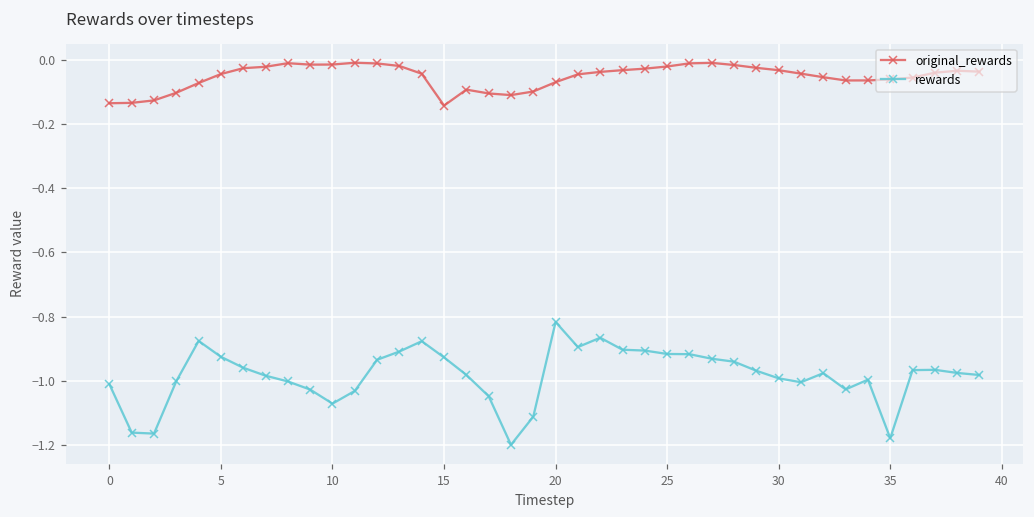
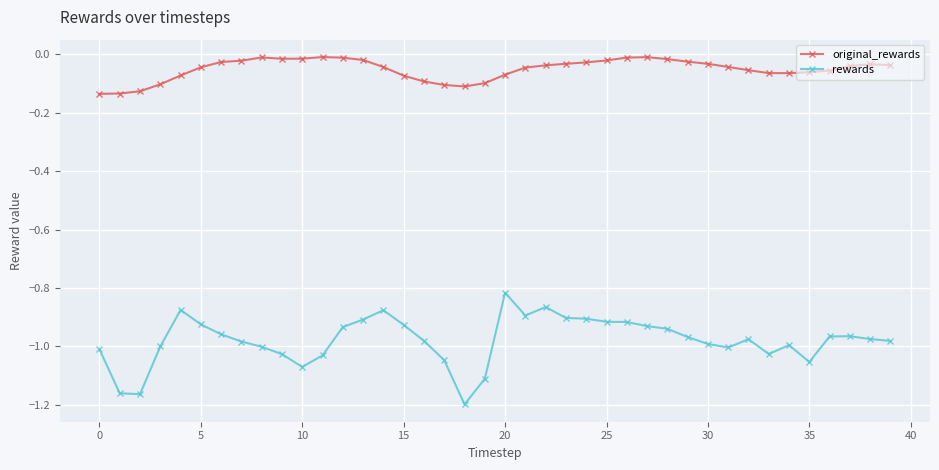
  {
    "original_rewards": {
      "0": -0.14,
      "5": -0.04,
      "10": -0.01,
-     "15": -0.14,
+     "15": -0.07,
      "20": -0.07,
      "25": -0.02,
      "30": -0.03
    },
    "rewards": {
      "0": -1.01,
      "5": -0.92,
      "10": -1.07,
      "15": -0.93,
      "20": -0.82,
      "25": -0.92,
      "30": -0.99,
-     "35": -1.18
+     "35": -1.05
    }
  }
